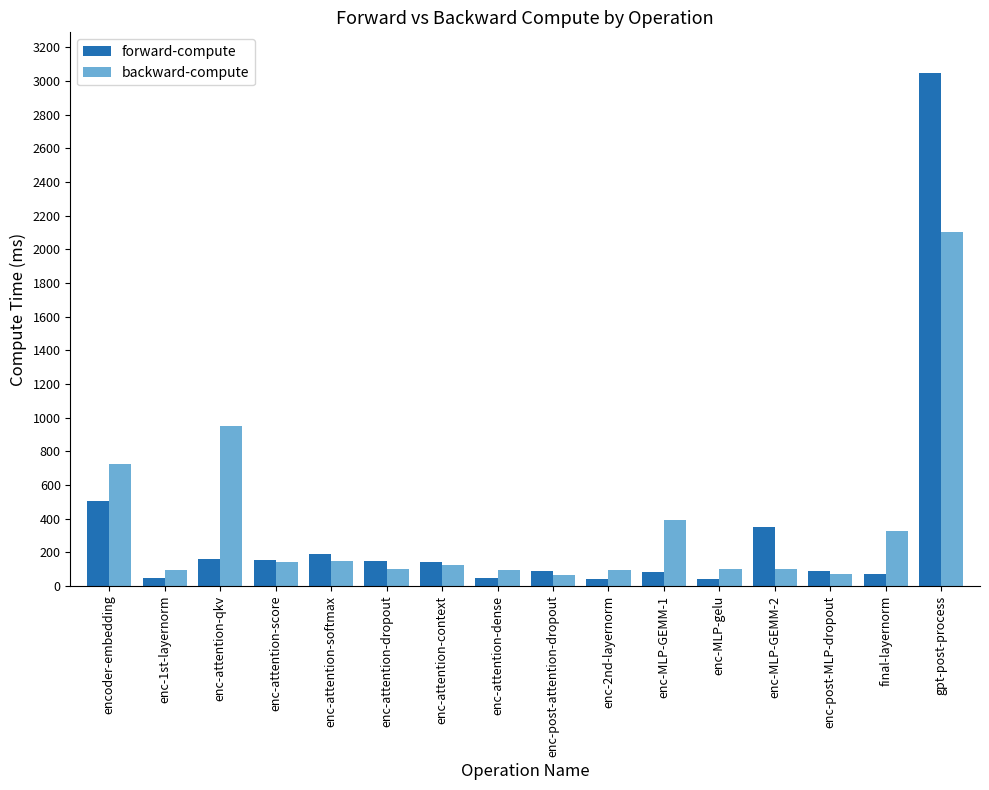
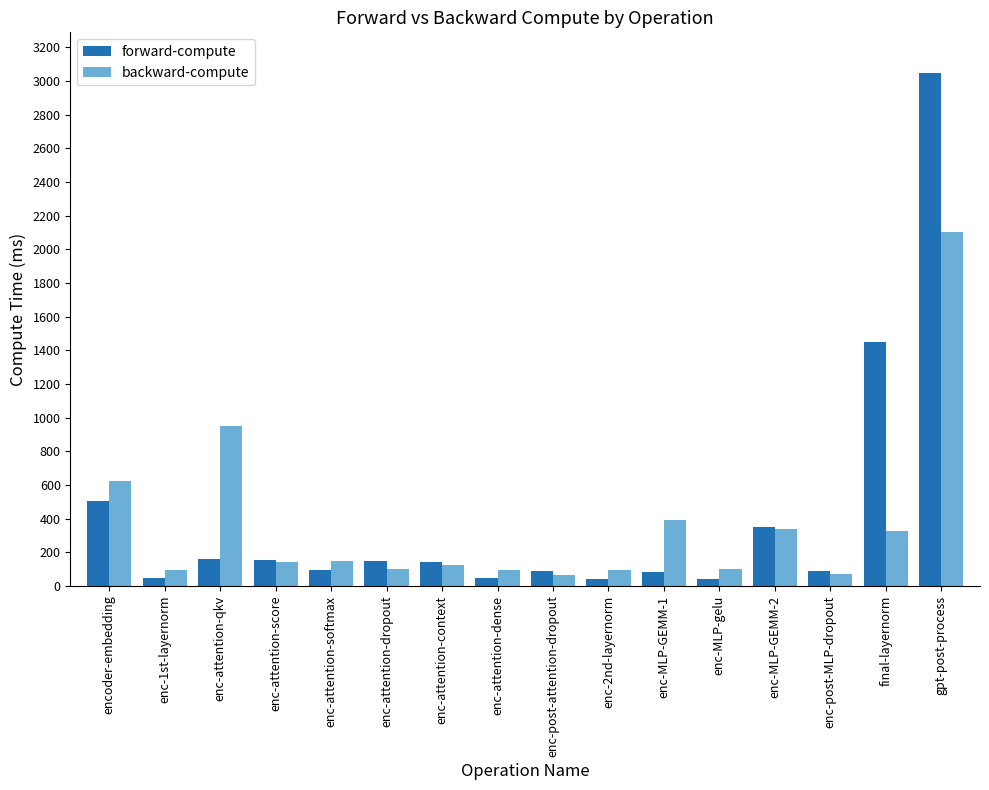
  {
    "forward-compute": {
      "encoder-embedding": 500,
      "enc-1st-layernorm": 50,
      "enc-attention-qkv": 160,
      "enc-attention-score": 160,
-     "enc-attention-softmax": 190,
+     "enc-attention-softmax": 90,
      "enc-attention-dropout": 150,
      "enc-attention-context": 140,
      "enc-attention-dense": 50,
      "enc-post-attention-dropout": 90,
      "enc-2nd-layernorm": 40,
      "enc-MLP-GEMM-1": 80,
      "enc-MLP-gelu": 40,
      "enc-MLP-GEMM-2": 350,
      "enc-post-MLP-dropout": 90,
-     "final-layernorm": 70,
+     "final-layernorm": 1450,
      "gpt-post-process": 3050
    },
    "backward-compute": {
-     "encoder-embedding": 720,
+     "encoder-embedding": 620,
      "enc-1st-layernorm": 100,
      "enc-attention-qkv": 950,
      "enc-attention-score": 140,
      "enc-attention-softmax": 150,
      "enc-attention-dropout": 100,
      "enc-attention-context": 120,
      "enc-attention-dense": 90,
      "enc-post-attention-dropout": 70,
      "enc-2nd-layernorm": 90,
      "enc-MLP-GEMM-1": 390,
      "enc-MLP-gelu": 100,
-     "enc-MLP-GEMM-2": 100,
+     "enc-MLP-GEMM-2": 340,
      "enc-post-MLP-dropout": 70,
      "final-layernorm": 320,
      "gpt-post-process": 2100
    }
  }
